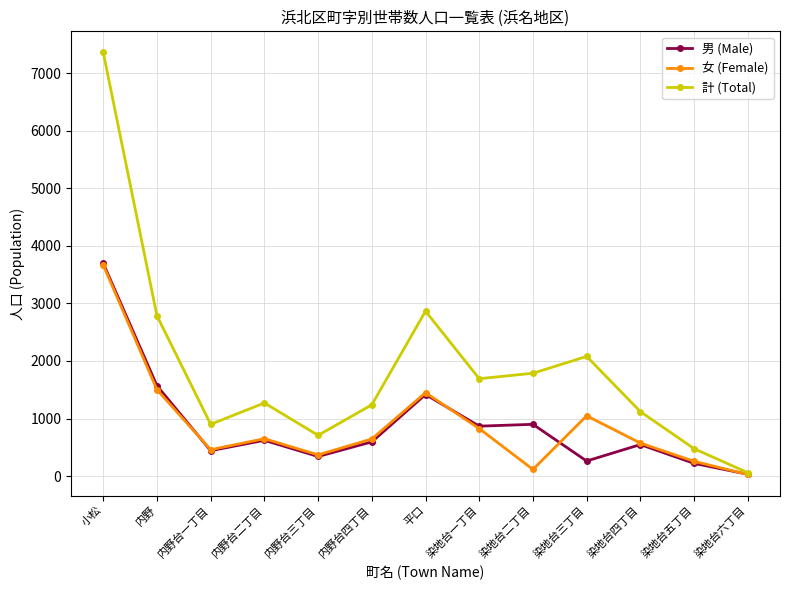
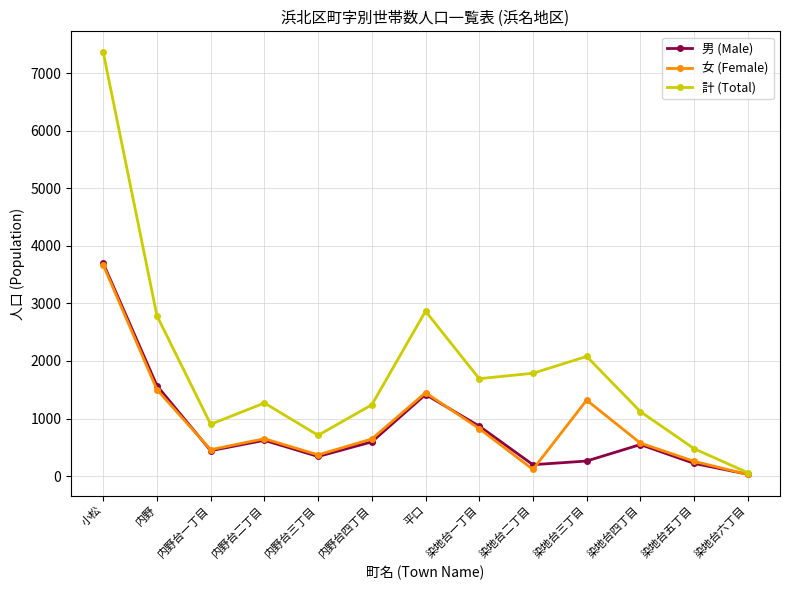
  {
    "男 (Male)": {
      "内野": 1600,
      "内野台四丁目": 600,
-     "染地台二丁目": 900,
+     "染地台二丁目": 200,
      "染地台三丁目": 300
    },
    "女 (Female)": {
      "内野": 1500,
      "内野台四丁目": 600,
      "染地台二丁目": 100,
-     "染地台三丁目": 1000
+     "染地台三丁目": 1300
    },
    "計 (Total)": {
      "小松": 7400,
      "内野": 2800,
      "内野台一丁目": 900,
      "内野台二丁目": 1300,
      "内野台三丁目": 700,
      "内野台四丁目": 1200,
      "平口": 2900,
      "染地台一丁目": 1700,
      "染地台二丁目": 1800,
      "染地台三丁目": 2100,
      "染地台四丁目": 1100,
      "染地台五丁目": 500
    }
  }
